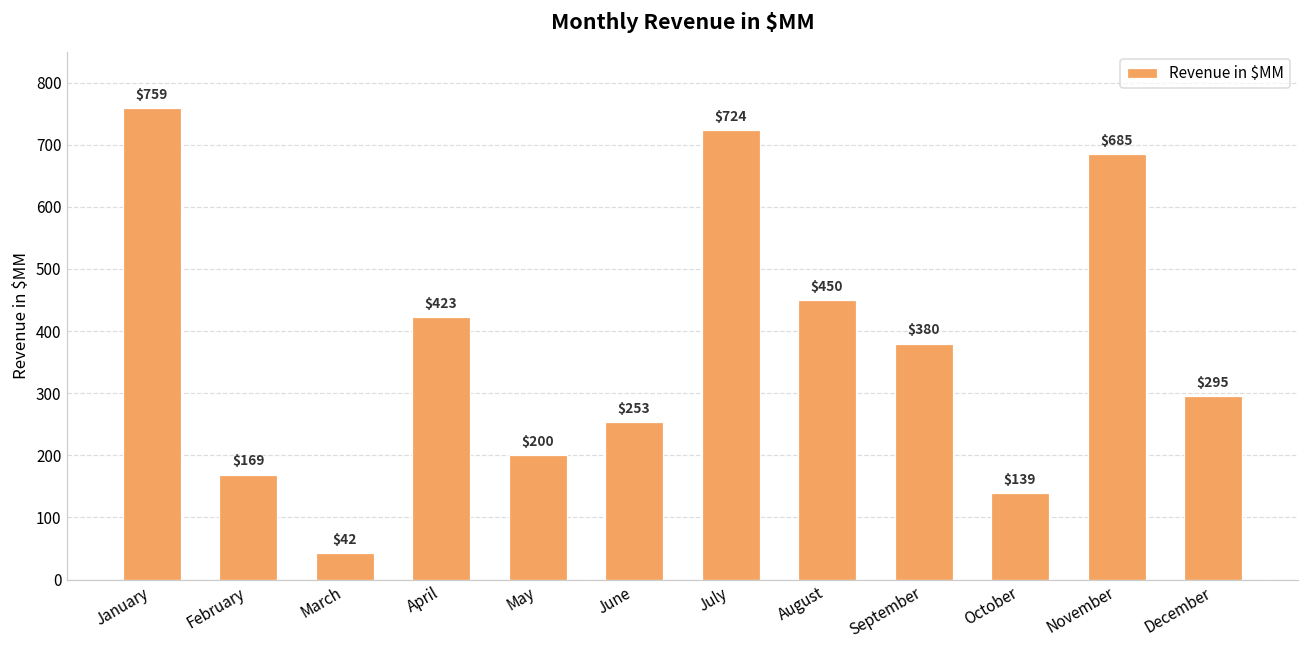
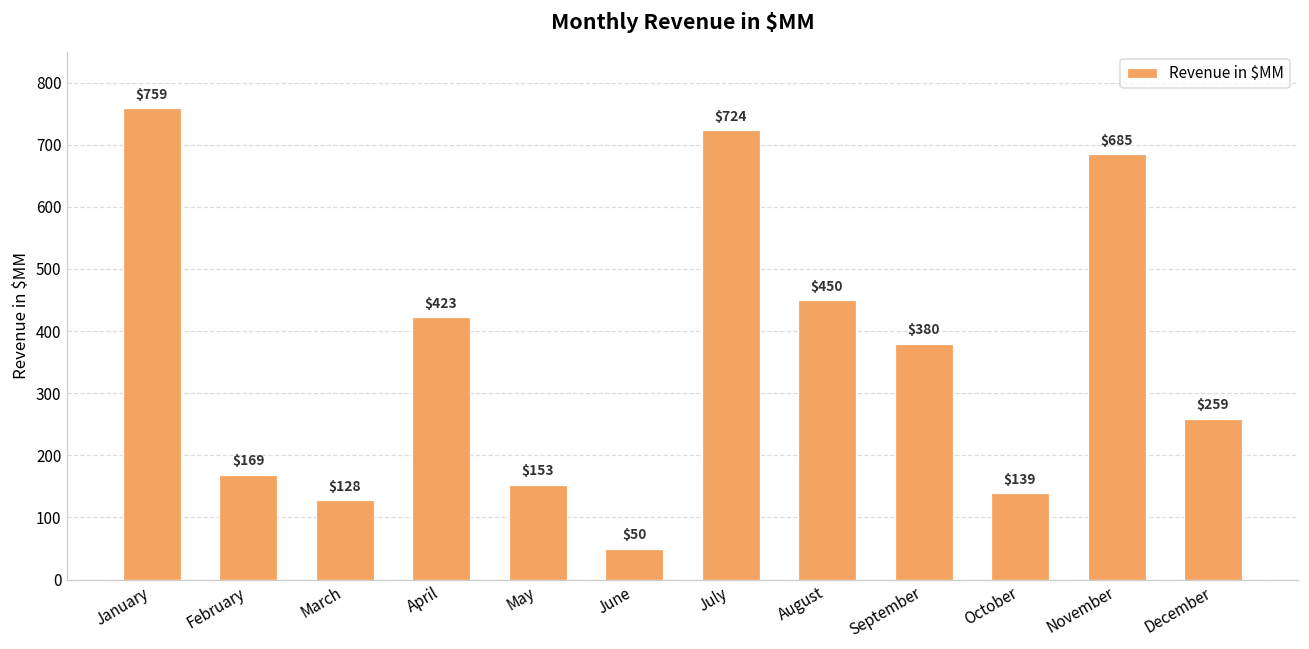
  {
    "January": "$759",
    "February": "$169",
-   "March": "$42",
+   "March": "$128",
    "April": "$423",
-   "May": "$200",
-   "June": "$253",
+   "May": "$153",
+   "June": "$50",
    "July": "$724",
    "August": "$450",
    "September": "$380",
    "October": "$139",
    "November": "$685",
-   "December": "$295"
+   "December": "$259"
  }
